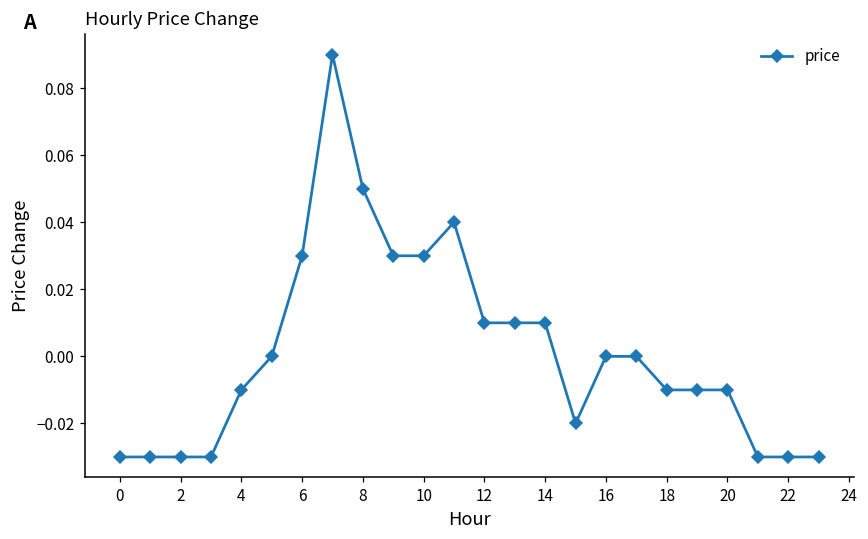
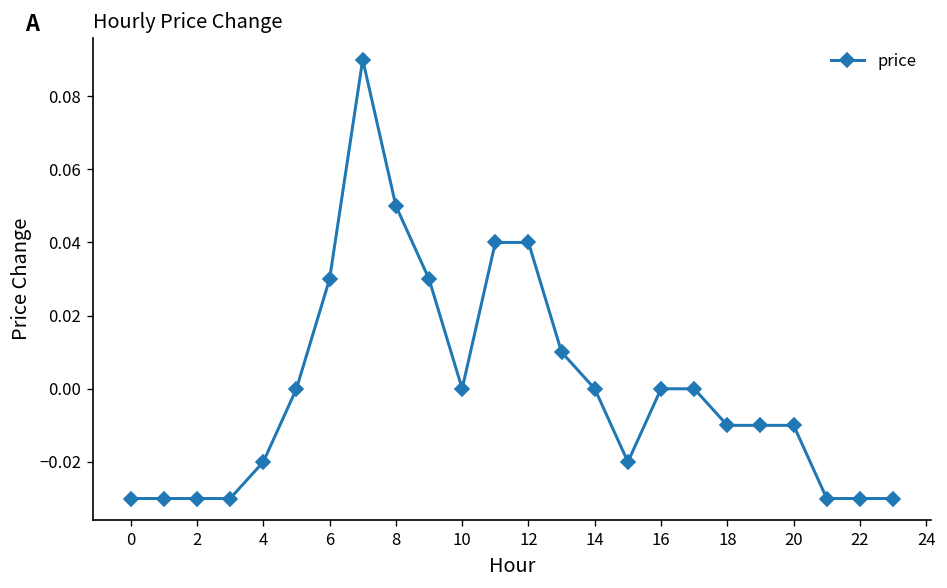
  {
    "0": -0.03,
    "2": -0.03,
-   "4": -0.01,
+   "4": -0.02,
    "6": 0.03,
    "8": 0.05,
-   "10": 0.03,
-   "12": 0.01,
-   "14": 0.01,
+   "10": 0.00,
+   "12": 0.04,
+   "14": 0.00,
    "16": 0.00,
    "18": -0.01,
    "20": -0.01,
    "22": -0.03
  }
